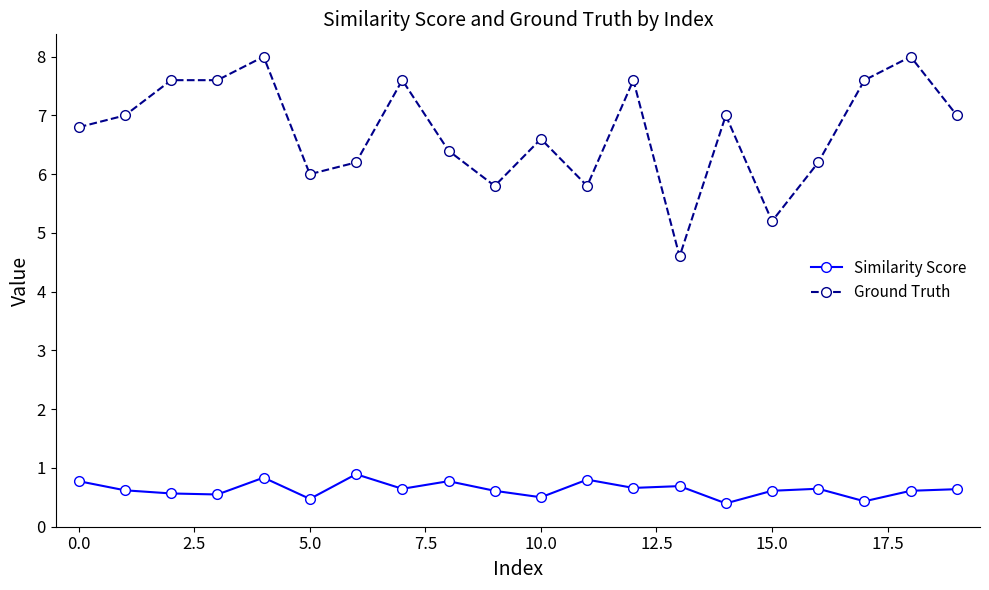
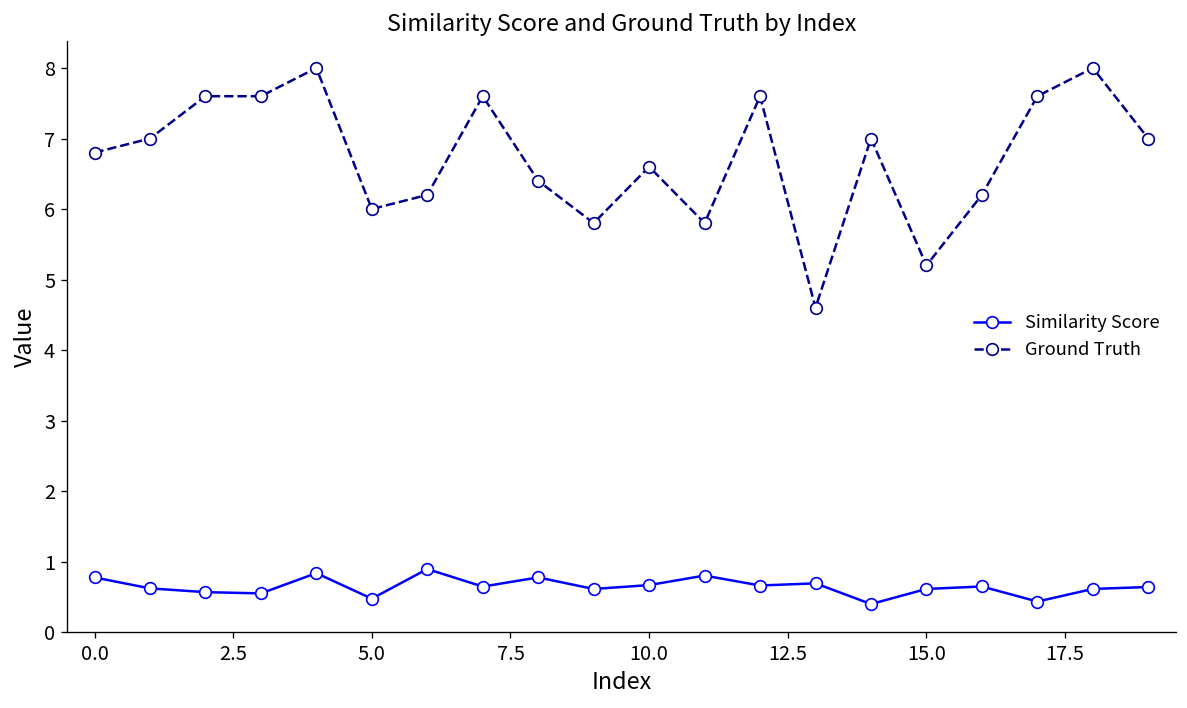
  {
    "Similarity Score": {
      "0.0": 0.8,
      "5.0": 0.5,
-     "10.0": 0.5,
+     "10.0": 0.7,
      "15.0": 0.6
    },
    "Ground Truth": {
      "0.0": 6.8,
      "5.0": 6.0,
      "10.0": 6.6,
      "15.0": 5.2
    }
  }
